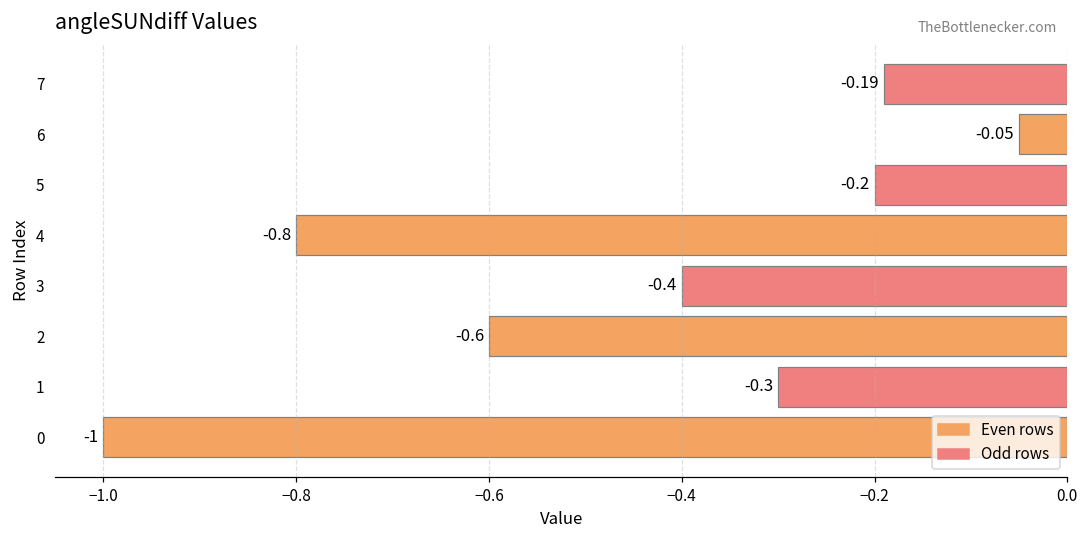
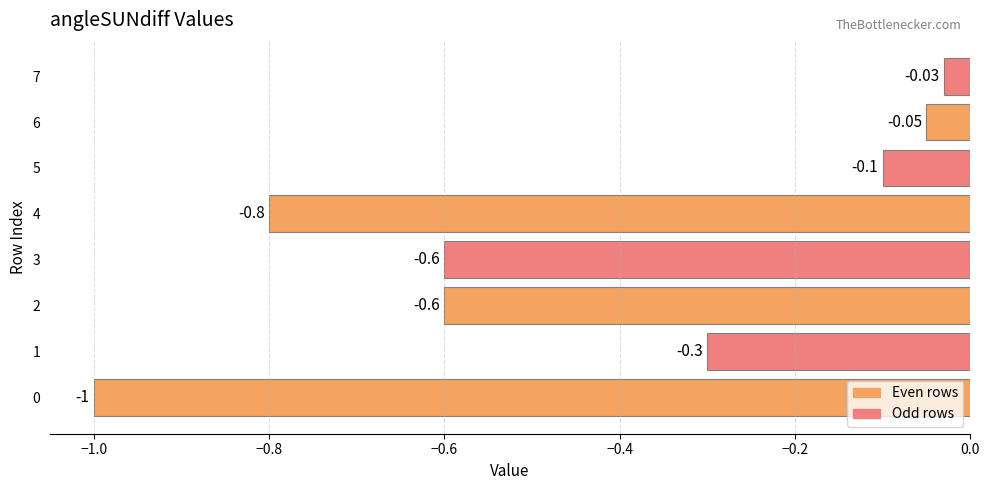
  {
-   "7": -0.19,
+   "7": -0.03,
    "6": -0.05,
-   "5": -0.2,
+   "5": -0.1,
    "4": -0.8,
-   "3": -0.4,
+   "3": -0.6,
    "2": -0.6,
    "1": -0.3,
    "0": -1
  }
